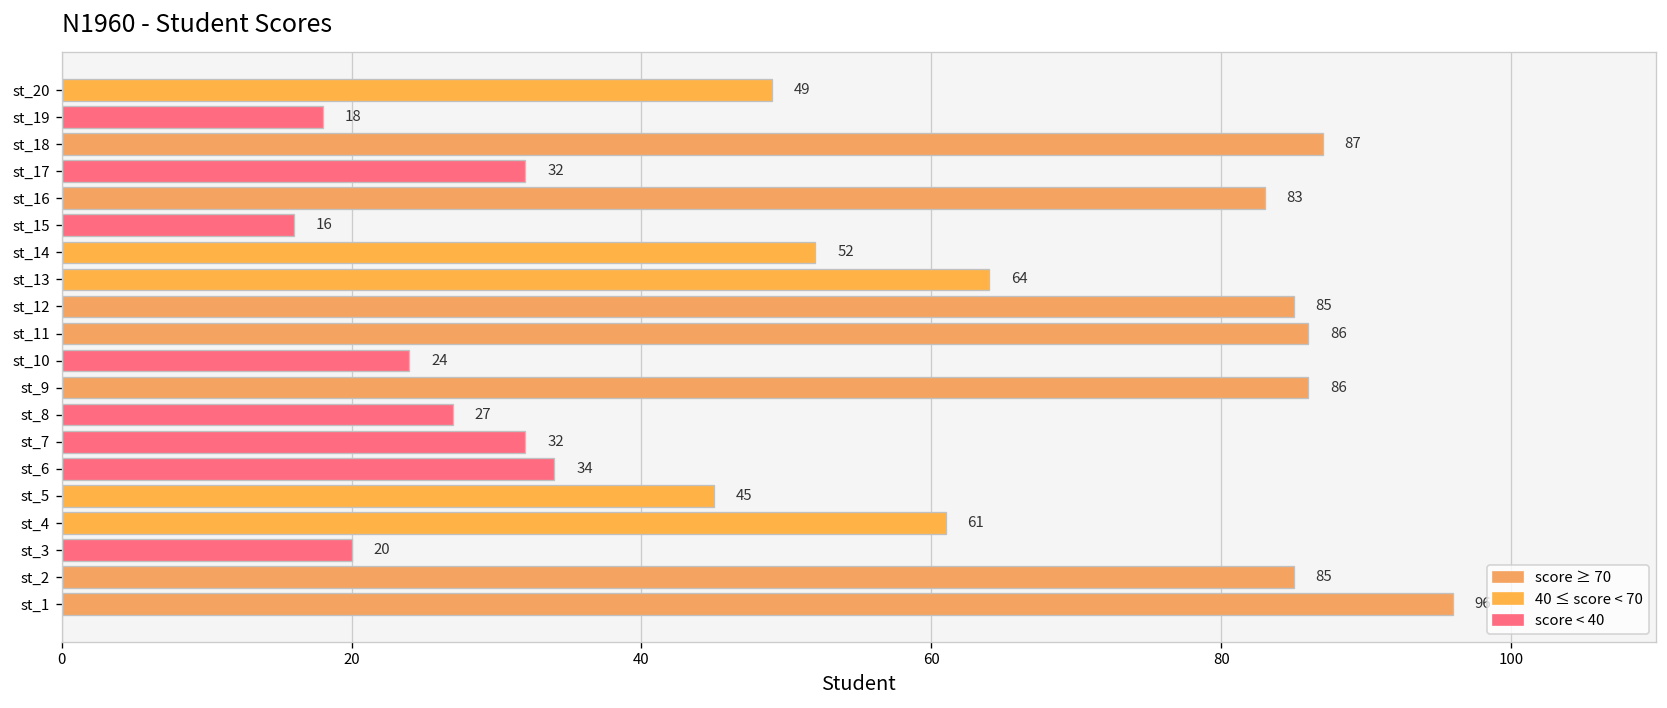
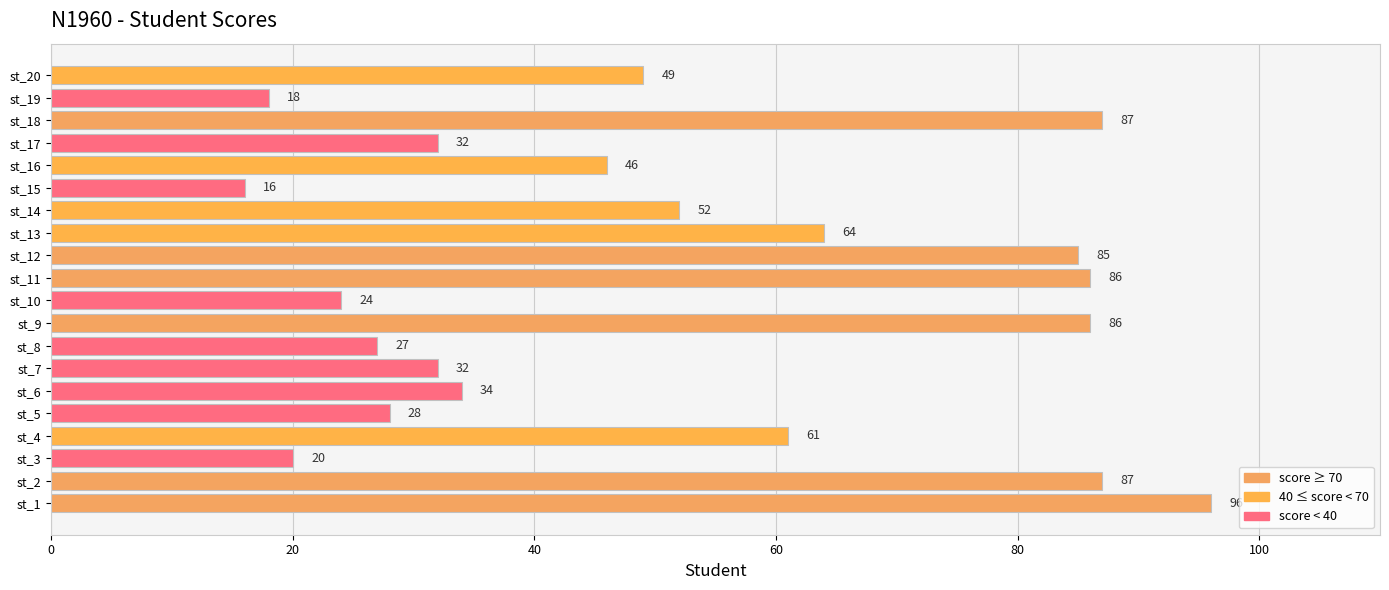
  {
    "st_20": 49,
    "st_19": 18,
    "st_18": 87,
    "st_17": 32,
-   "st_16": 83,
+   "st_16": 46,
    "st_15": 16,
    "st_14": 52,
    "st_13": 64,
    "st_12": 85,
    "st_11": 86,
    "st_10": 24,
    "st_9": 86,
    "st_8": 27,
    "st_7": 32,
    "st_6": 34,
-   "st_5": 45,
+   "st_5": 28,
    "st_4": 61,
    "st_3": 20,
-   "st_2": 85
+   "st_2": 87
  }
